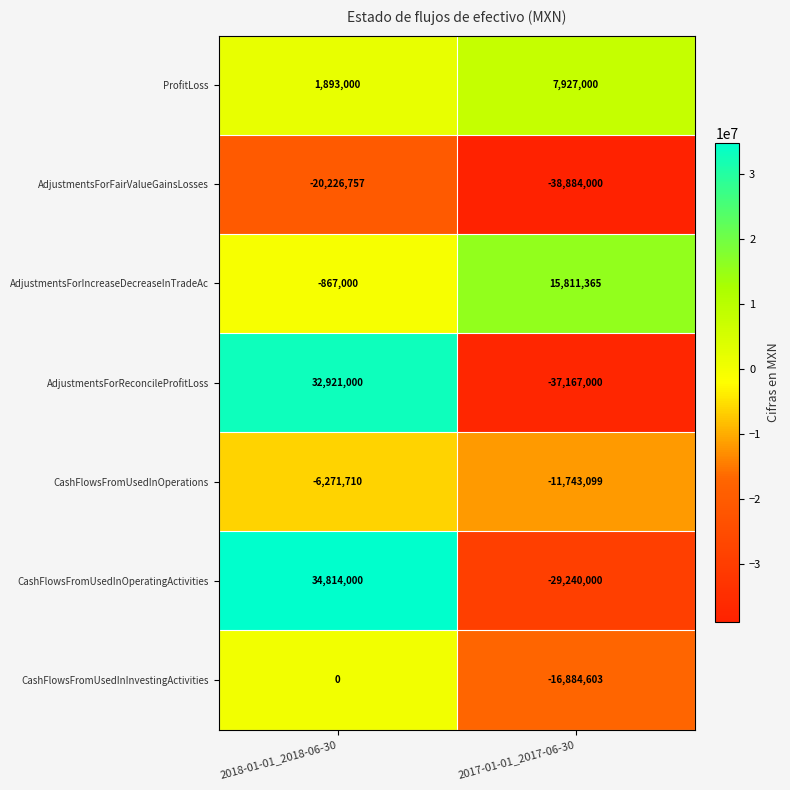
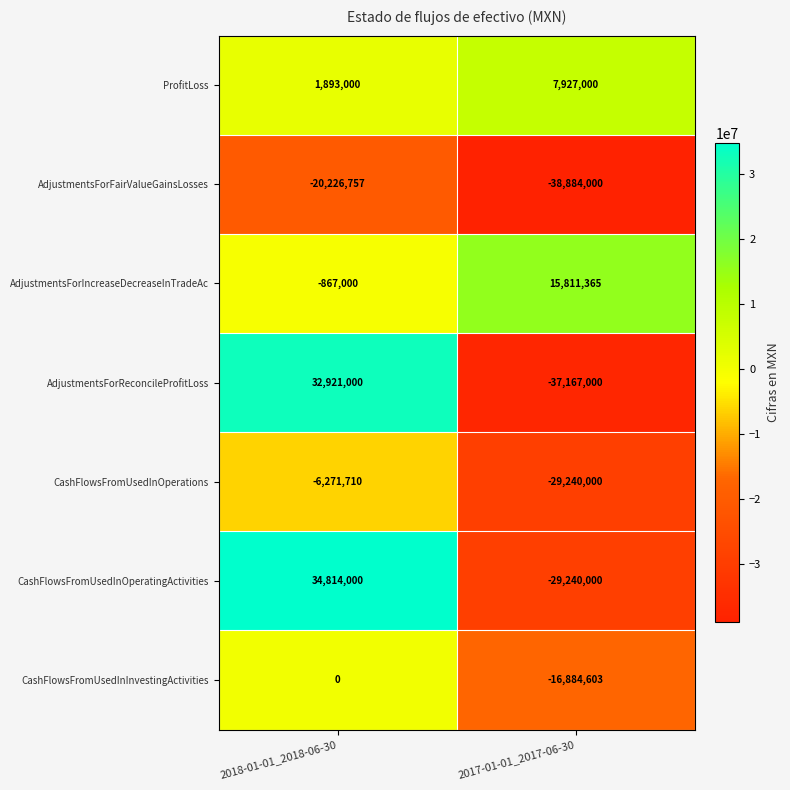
  {
    "ProfitLoss": {
      "2018-01-01_2018-06-30": "1,893,000",
      "2017-01-01_2017-06-30": "7,927,000"
    },
    "AdjustmentsForFairValueGainsLosses": {
      "2018-01-01_2018-06-30": "-20,226,757",
      "2017-01-01_2017-06-30": "-38,884,000"
    },
    "AdjustmentsForIncreaseDecreaseInTradeAc": {
      "2018-01-01_2018-06-30": "-867,000",
      "2017-01-01_2017-06-30": "15,811,365"
    },
    "AdjustmentsForReconcileProfitLoss": {
      "2018-01-01_2018-06-30": "32,921,000",
      "2017-01-01_2017-06-30": "-37,167,000"
    },
    "CashFlowsFromUsedInOperations": {
      "2018-01-01_2018-06-30": "-6,271,710",
-     "2017-01-01_2017-06-30": "-11,743,099"
+     "2017-01-01_2017-06-30": "-29,240,000"
    },
    "CashFlowsFromUsedInOperatingActivities": {
      "2018-01-01_2018-06-30": "34,814,000",
      "2017-01-01_2017-06-30": "-29,240,000"
    },
    "CashFlowsFromUsedInInvestingActivities": {
      "2018-01-01_2018-06-30": "0",
      "2017-01-01_2017-06-30": "-16,884,603"
    }
  }
